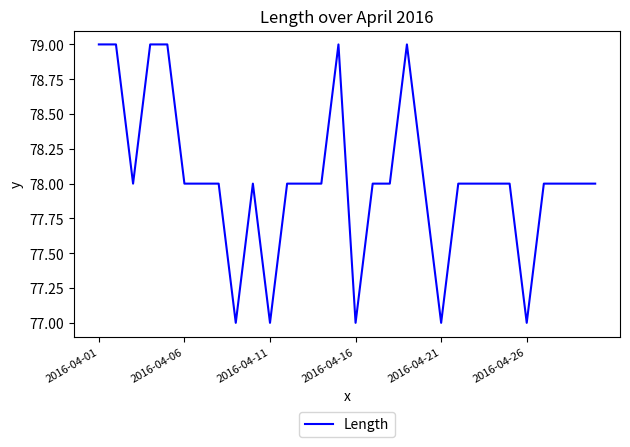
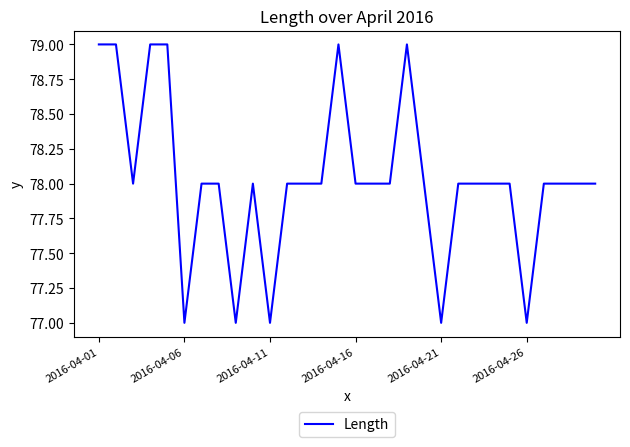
  {
    "2016-04-01": 79,
-   "2016-04-06": 78,
+   "2016-04-06": 77,
    "2016-04-11": 77,
-   "2016-04-16": 77,
+   "2016-04-16": 78,
    "2016-04-21": 77,
    "2016-04-26": 77
  }
